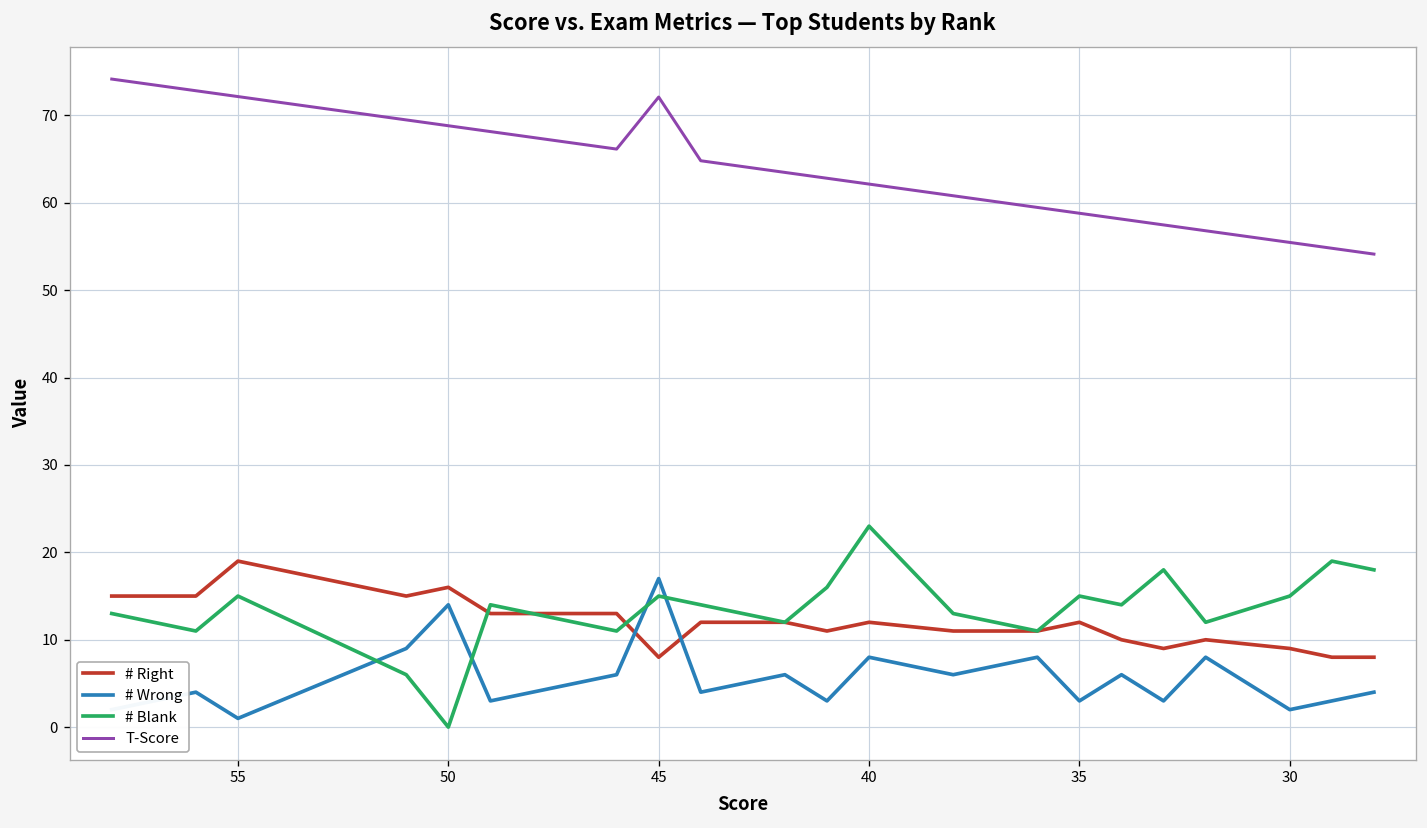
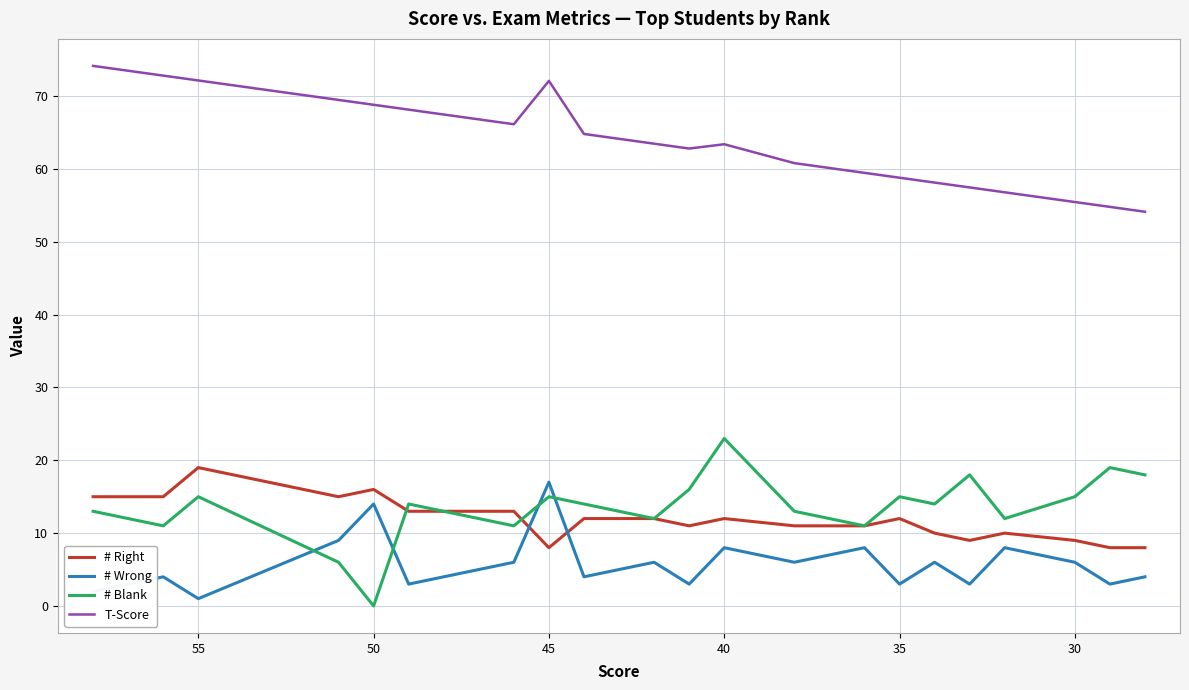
  {
    "# Right": {
      "55": 19,
      "50": 16,
      "45": 8,
      "40": 12,
      "35": 12,
      "30": 9
    },
    "# Wrong": {
      "55": 1,
      "50": 14,
      "45": 17,
      "40": 8,
      "35": 3,
-     "30": 2
+     "30": 6
    },
    "# Blank": {
      "55": 15,
      "50": 0,
      "45": 15,
      "40": 23,
      "35": 15,
      "30": 15
    },
    "T-Score": {
      "55": 72,
      "50": 69,
      "45": 72,
-     "40": 62,
+     "40": 63,
      "35": 59,
      "30": 55
    }
  }
